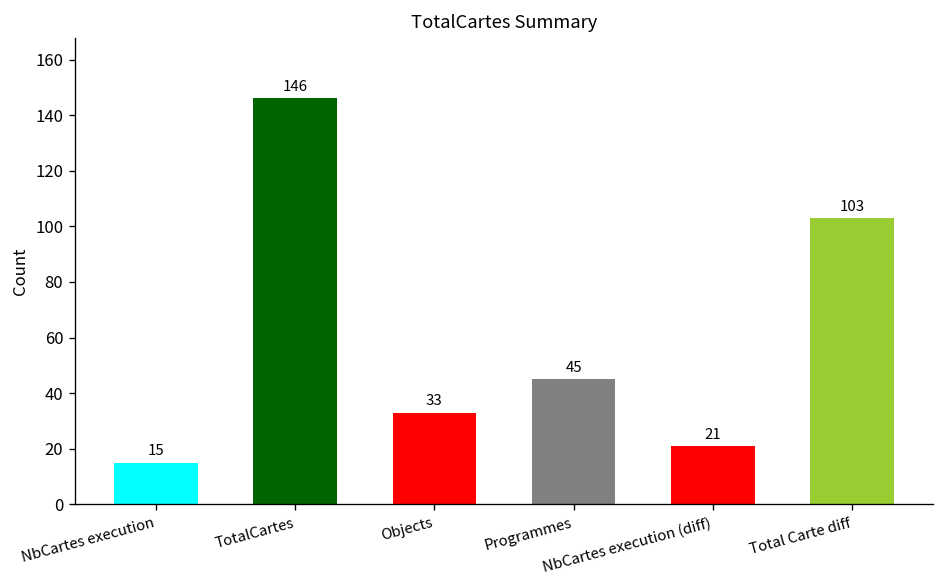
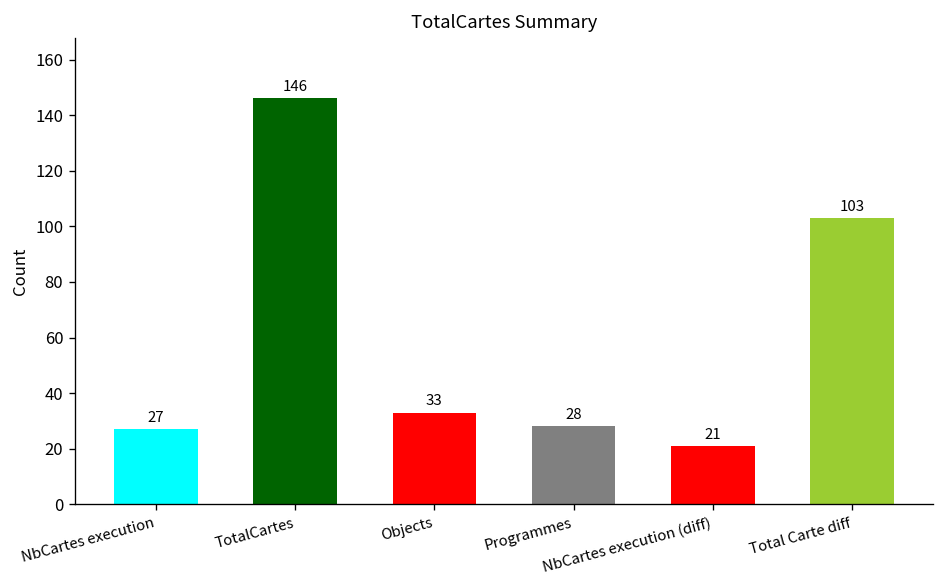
  {
-   "NbCartes execution": 15,
+   "NbCartes execution": 27,
    "TotalCartes": 146,
    "Objects": 33,
-   "Programmes": 45,
+   "Programmes": 28,
    "NbCartes execution (diff)": 21,
    "Total Carte diff": 103
  }
